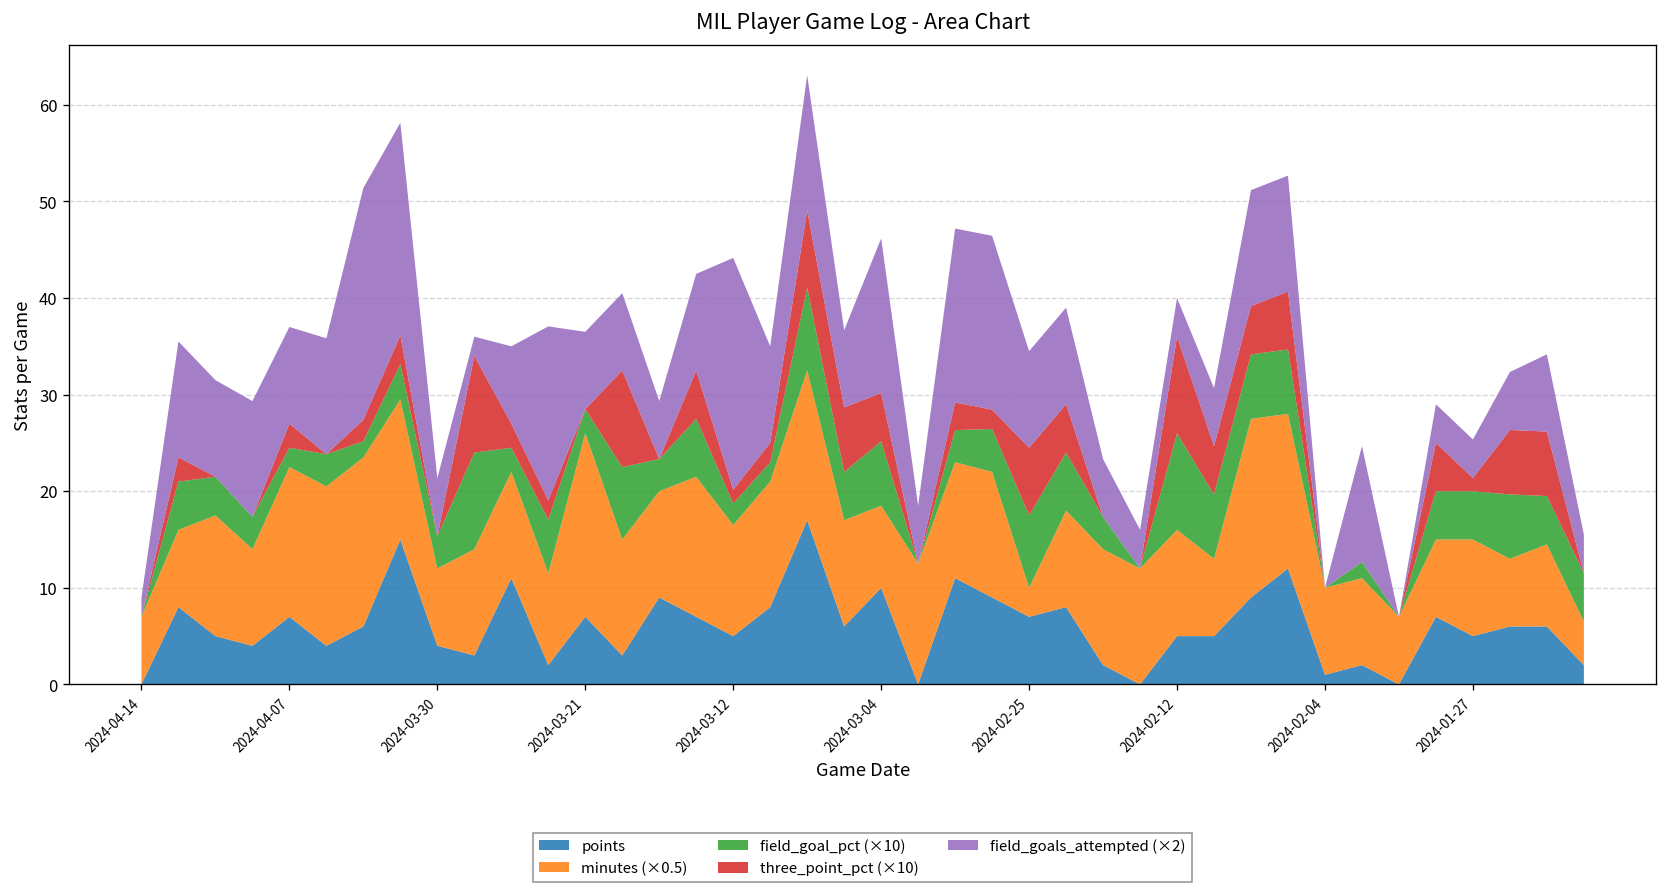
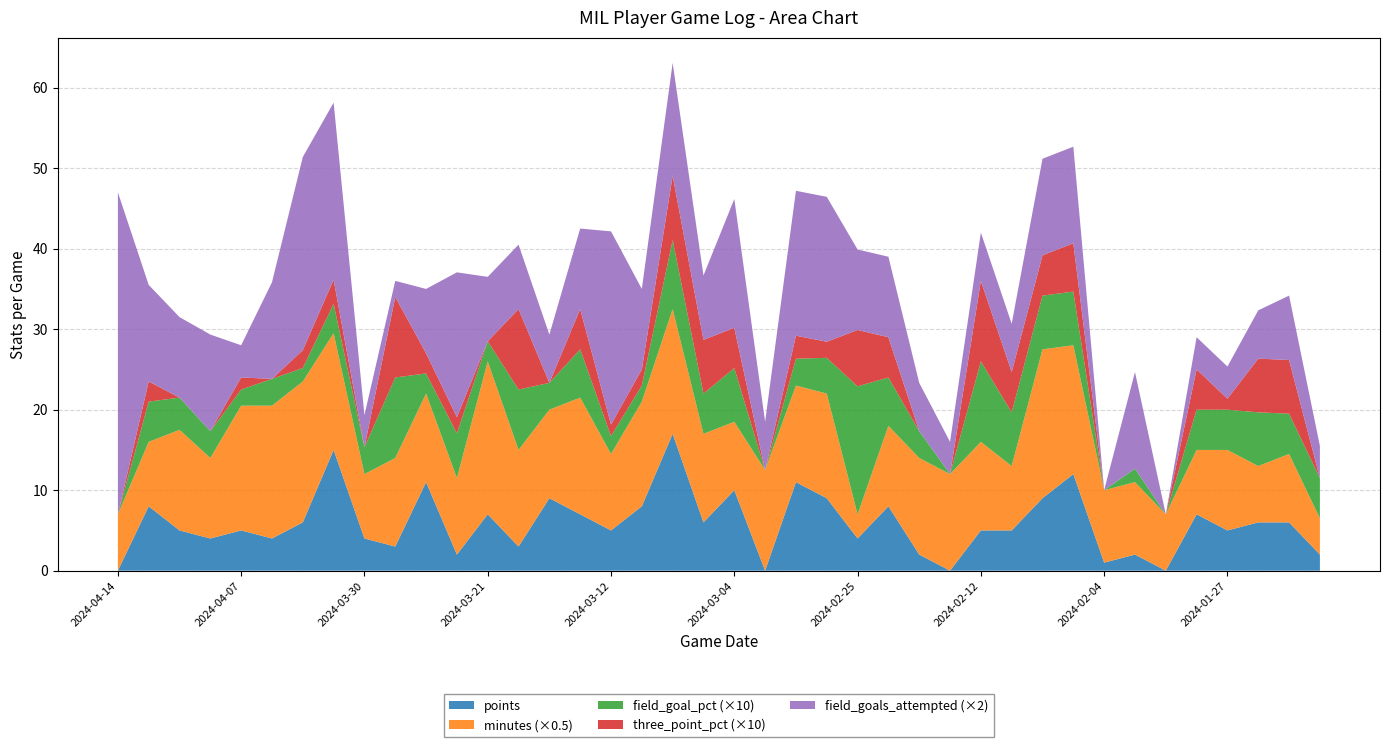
  {
    "points": {
      "2024-04-14": 0,
-     "2024-04-07": 7,
+     "2024-04-07": 5,
      "2024-03-30": 4,
      "2024-03-21": 7,
      "2024-03-12": 5,
      "2024-03-04": 10,
-     "2024-02-25": 7,
+     "2024-02-25": 4,
      "2024-02-12": 5,
      "2024-02-04": 1,
      "2024-01-27": 5
    },
    "minutes (×0.5)": {
      "2024-04-07": 16,
      "2024-03-30": 8,
      "2024-03-21": 19,
-     "2024-03-12": 12,
+     "2024-03-12": 10,
      "2024-03-04": 9,
      "2024-02-25": 3,
      "2024-02-12": 11,
      "2024-01-27": 10
    },
    "field_goal_pct (×10)": {
      "2024-04-07": 2,
      "2024-03-12": 2,
      "2024-03-04": 7,
-     "2024-02-25": 8,
+     "2024-02-25": 16,
      "2024-02-12": 10,
      "2024-01-27": 5
    },
    "three_point_pct (×10)": {
-     "2024-04-07": 3,
+     "2024-04-07": 2,
      "2024-03-12": 1,
      "2024-03-04": 5,
      "2024-02-25": 7,
      "2024-02-12": 10,
      "2024-01-27": 1
    },
    "field_goals_attempted (×2)": {
-     "2024-04-14": 2,
-     "2024-04-07": 10,
-     "2024-03-30": 6,
+     "2024-04-14": 40,
+     "2024-04-07": 4,
+     "2024-03-30": 4,
      "2024-03-21": 8,
      "2024-03-12": 24,
      "2024-03-04": 16,
      "2024-02-25": 10,
-     "2024-02-12": 4,
+     "2024-02-12": 6,
      "2024-01-27": 4
    }
  }
